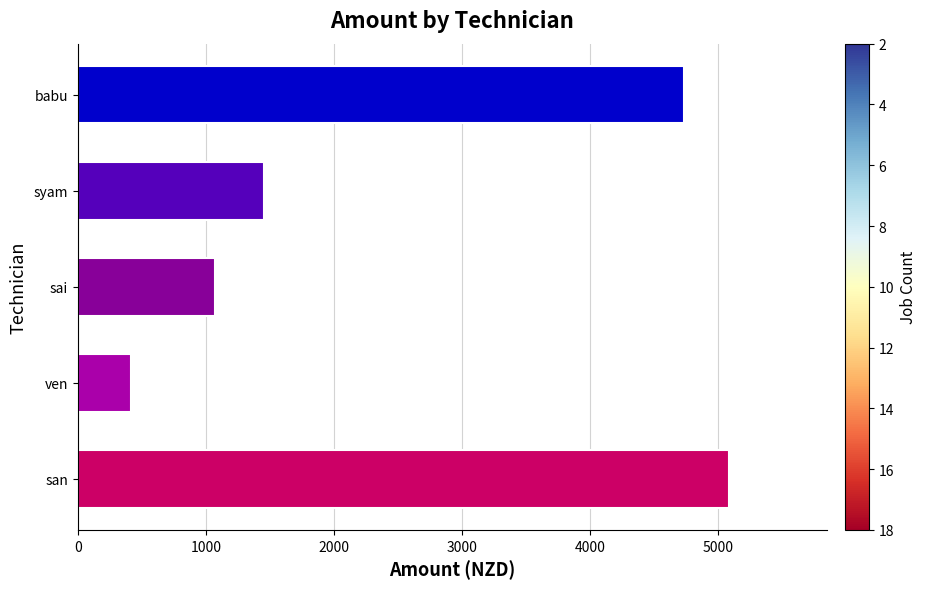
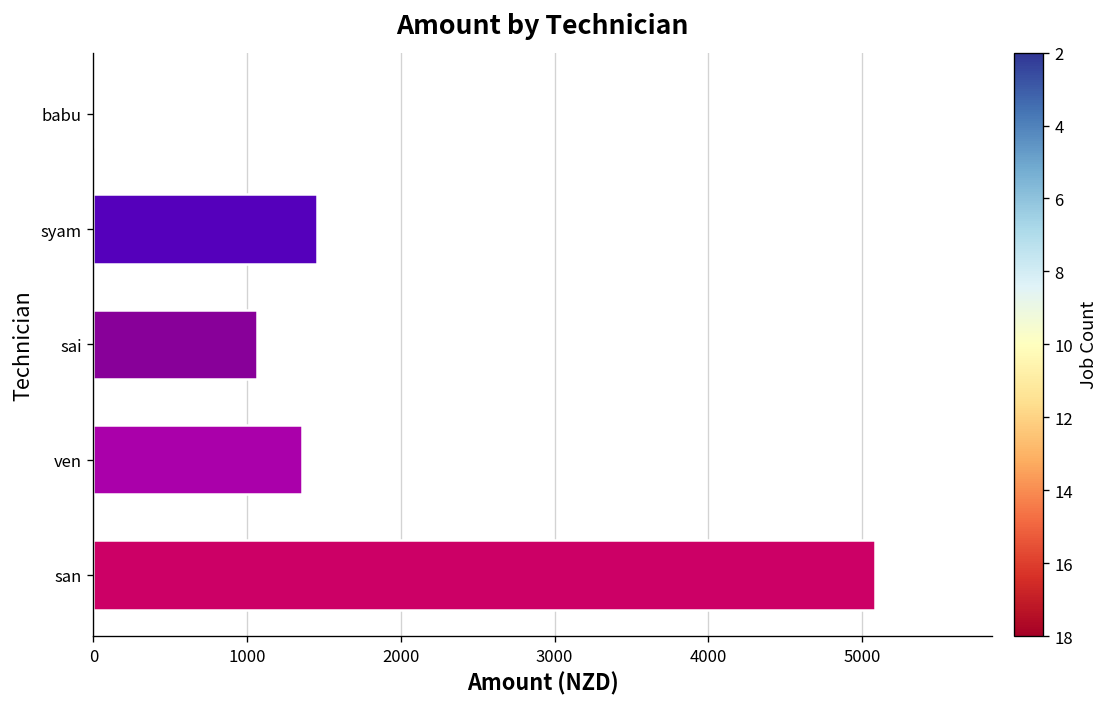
  {
-   "babu": 4730,
+   "babu": 0,
    "syam": 1460,
    "sai": 1070,
-   "ven": 410,
+   "ven": 1360,
    "san": 5080
  }
